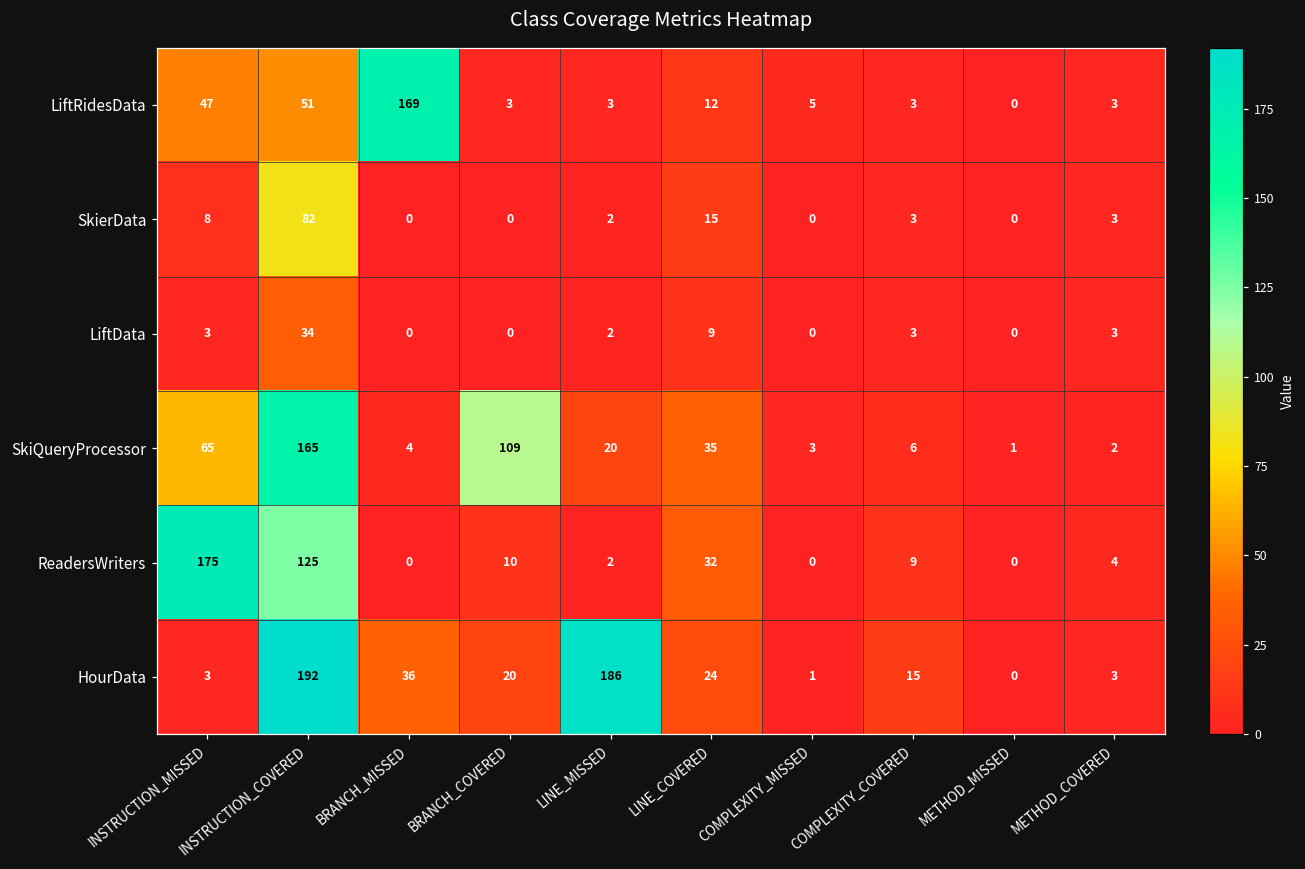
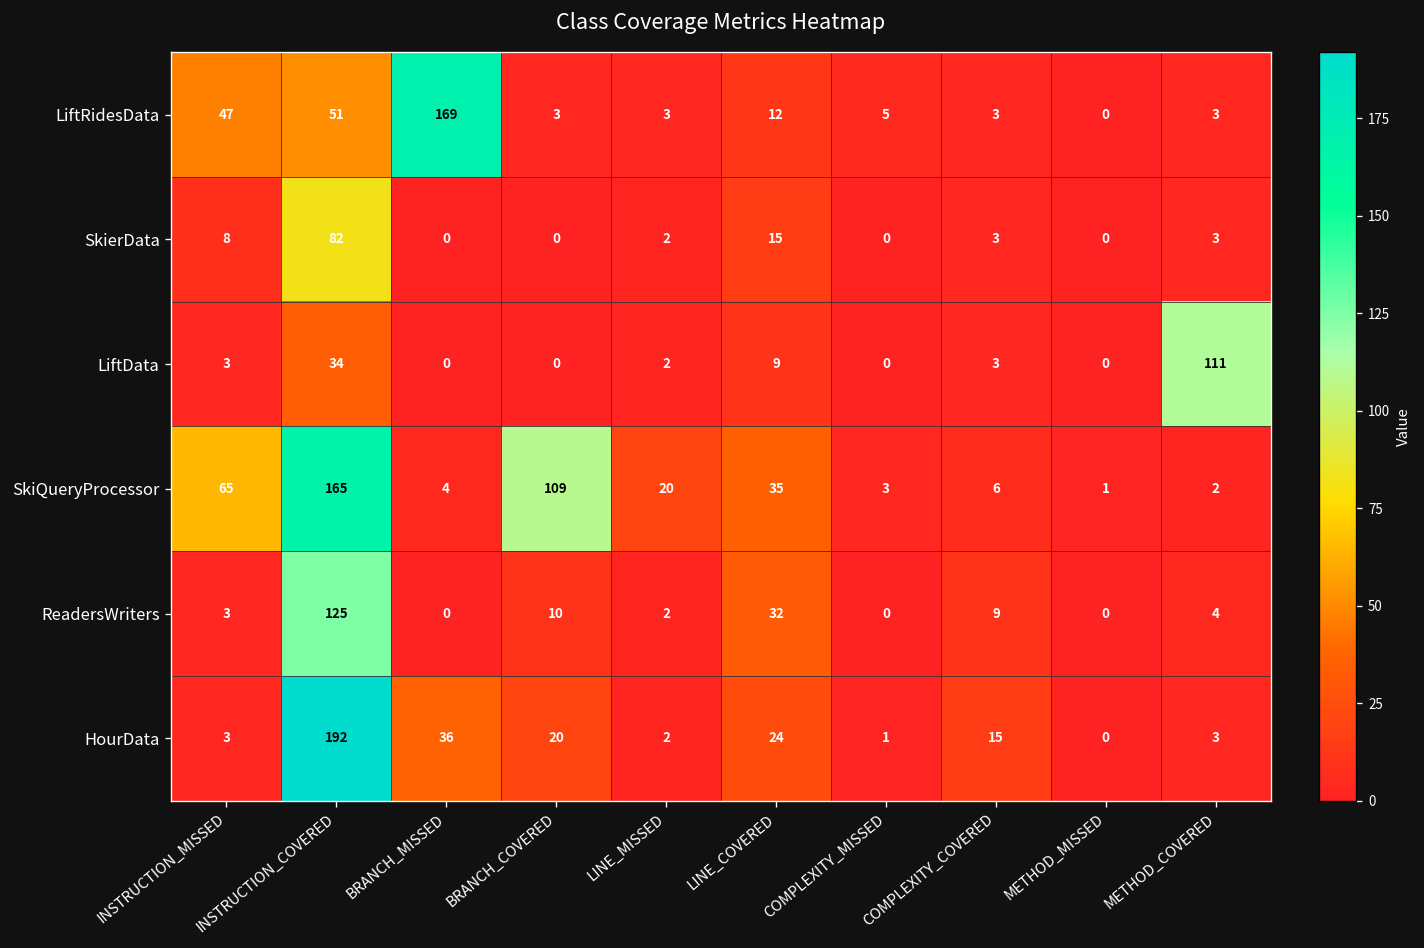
  {
    "LiftRidesData": {
      "INSTRUCTION_MISSED": 47,
      "INSTRUCTION_COVERED": 51,
      "BRANCH_MISSED": 169,
      "BRANCH_COVERED": 3,
      "LINE_MISSED": 3,
      "LINE_COVERED": 12,
      "COMPLEXITY_MISSED": 5,
      "COMPLEXITY_COVERED": 3,
      "METHOD_MISSED": 0,
      "METHOD_COVERED": 3
    },
    "SkierData": {
      "INSTRUCTION_MISSED": 8,
      "INSTRUCTION_COVERED": 82,
      "BRANCH_MISSED": 0,
      "BRANCH_COVERED": 0,
      "LINE_MISSED": 2,
      "LINE_COVERED": 15,
      "COMPLEXITY_MISSED": 0,
      "COMPLEXITY_COVERED": 3,
      "METHOD_MISSED": 0,
      "METHOD_COVERED": 3
    },
    "LiftData": {
      "INSTRUCTION_MISSED": 3,
      "INSTRUCTION_COVERED": 34,
      "BRANCH_MISSED": 0,
      "BRANCH_COVERED": 0,
      "LINE_MISSED": 2,
      "LINE_COVERED": 9,
      "COMPLEXITY_MISSED": 0,
      "COMPLEXITY_COVERED": 3,
      "METHOD_MISSED": 0,
-     "METHOD_COVERED": 3
+     "METHOD_COVERED": 111
    },
    "SkiQueryProcessor": {
      "INSTRUCTION_MISSED": 65,
      "INSTRUCTION_COVERED": 165,
      "BRANCH_MISSED": 4,
      "BRANCH_COVERED": 109,
      "LINE_MISSED": 20,
      "LINE_COVERED": 35,
      "COMPLEXITY_MISSED": 3,
      "COMPLEXITY_COVERED": 6,
      "METHOD_MISSED": 1,
      "METHOD_COVERED": 2
    },
    "ReadersWriters": {
-     "INSTRUCTION_MISSED": 175,
+     "INSTRUCTION_MISSED": 3,
      "INSTRUCTION_COVERED": 125,
      "BRANCH_MISSED": 0,
      "BRANCH_COVERED": 10,
      "LINE_MISSED": 2,
      "LINE_COVERED": 32,
      "COMPLEXITY_MISSED": 0,
      "COMPLEXITY_COVERED": 9,
      "METHOD_MISSED": 0,
      "METHOD_COVERED": 4
    },
    "HourData": {
      "INSTRUCTION_MISSED": 3,
      "INSTRUCTION_COVERED": 192,
      "BRANCH_MISSED": 36,
      "BRANCH_COVERED": 20,
-     "LINE_MISSED": 186,
+     "LINE_MISSED": 2,
      "LINE_COVERED": 24,
      "COMPLEXITY_MISSED": 1,
      "COMPLEXITY_COVERED": 15,
      "METHOD_MISSED": 0,
      "METHOD_COVERED": 3
    }
  }
